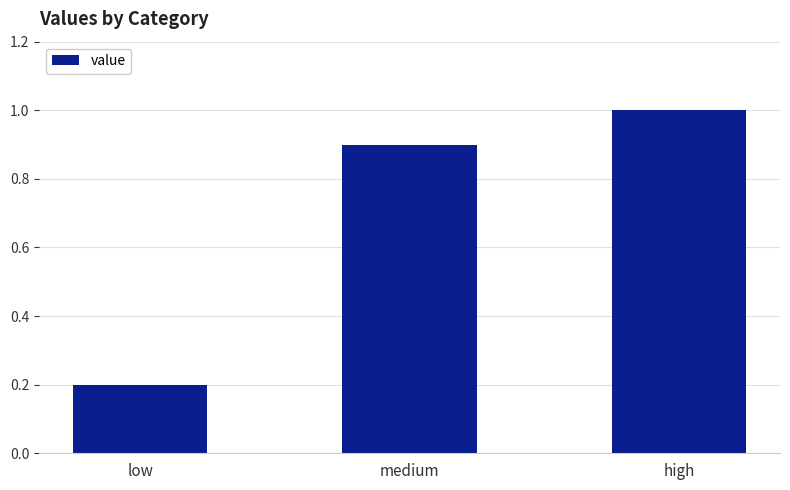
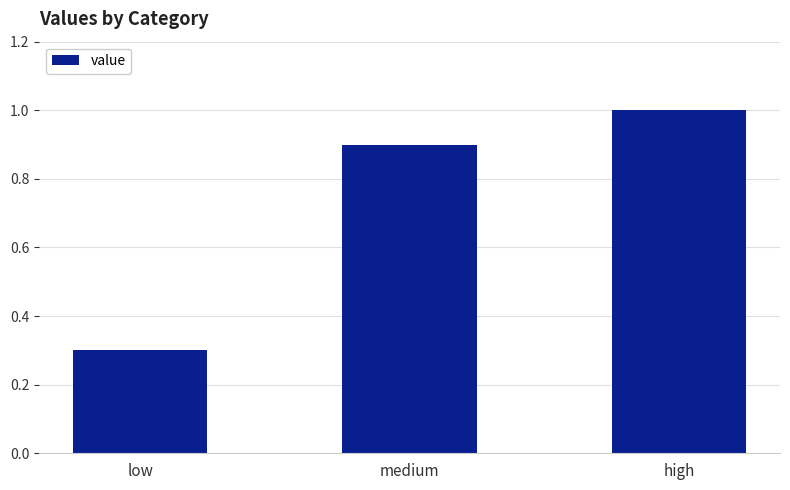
  {
-   "low": 0.2,
+   "low": 0.3,
    "medium": 0.9,
    "high": 1.0
  }
